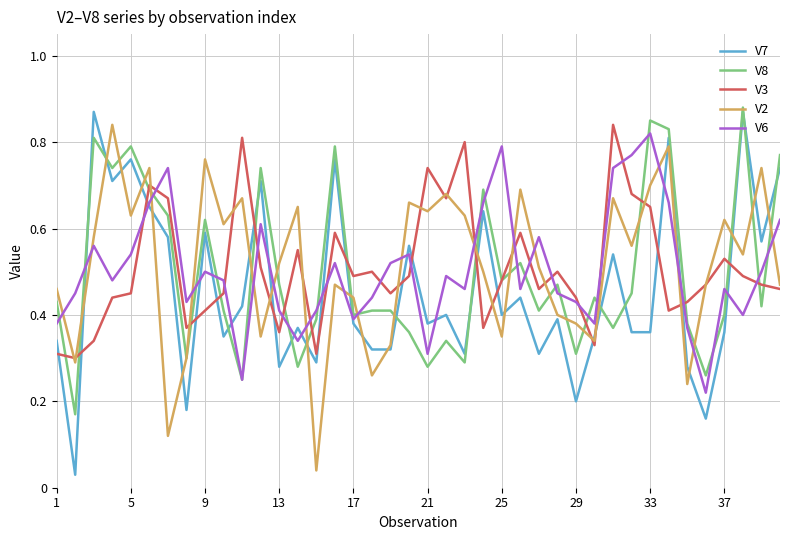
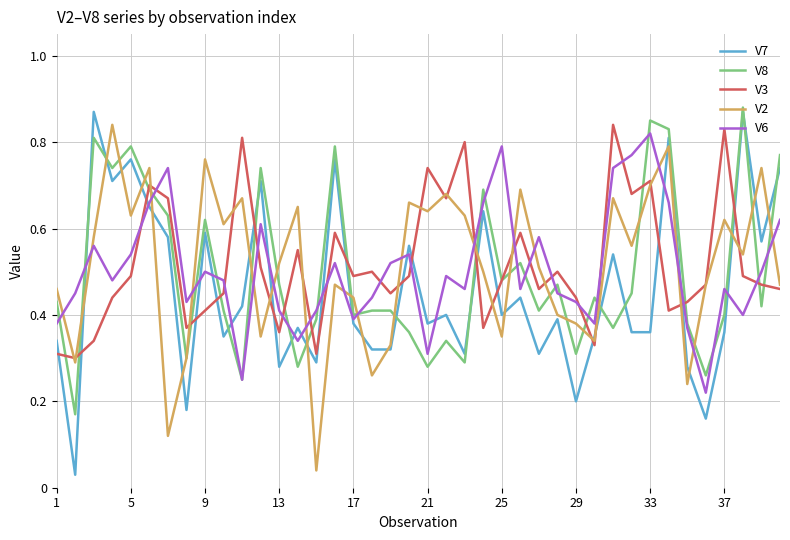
  {
    "V7": {
      "1": 0.34,
      "5": 0.76,
      "9": 0.59,
      "13": 0.28,
      "17": 0.38,
      "21": 0.38,
      "25": 0.40,
      "29": 0.20,
      "33": 0.36,
      "37": 0.36
    },
    "V8": {
      "1": 0.43,
      "5": 0.79,
      "9": 0.62,
      "13": 0.47,
      "17": 0.40,
      "21": 0.28,
      "29": 0.31,
      "33": 0.85,
      "37": 0.40
    },
    "V3": {
      "1": 0.31,
-     "5": 0.45,
+     "5": 0.49,
      "9": 0.41,
      "13": 0.36,
      "17": 0.49,
      "21": 0.74,
      "29": 0.44,
-     "33": 0.65,
-     "37": 0.53
+     "33": 0.71,
+     "37": 0.83
    },
    "V2": {
      "1": 0.46,
      "5": 0.63,
      "9": 0.76,
      "13": 0.52,
      "17": 0.44,
      "21": 0.64,
      "25": 0.35,
      "29": 0.38,
      "33": 0.70,
      "37": 0.62
    },
    "V6": {
      "1": 0.38,
      "5": 0.54,
      "9": 0.50,
      "13": 0.41,
      "17": 0.39,
      "21": 0.31,
      "25": 0.79,
      "29": 0.43,
      "33": 0.82,
      "37": 0.46
    }
  }
